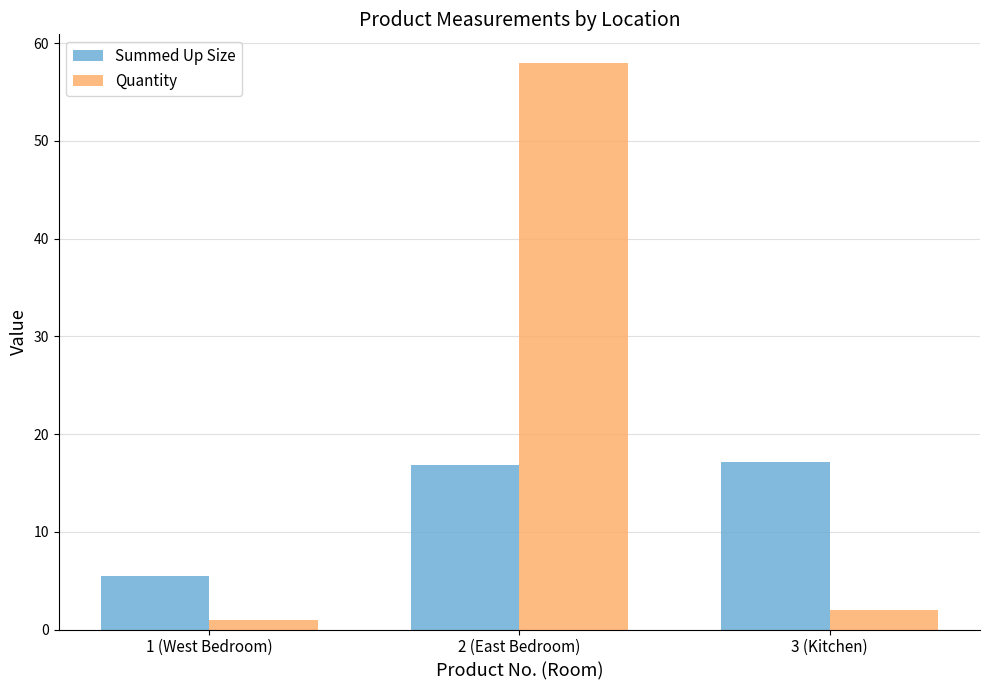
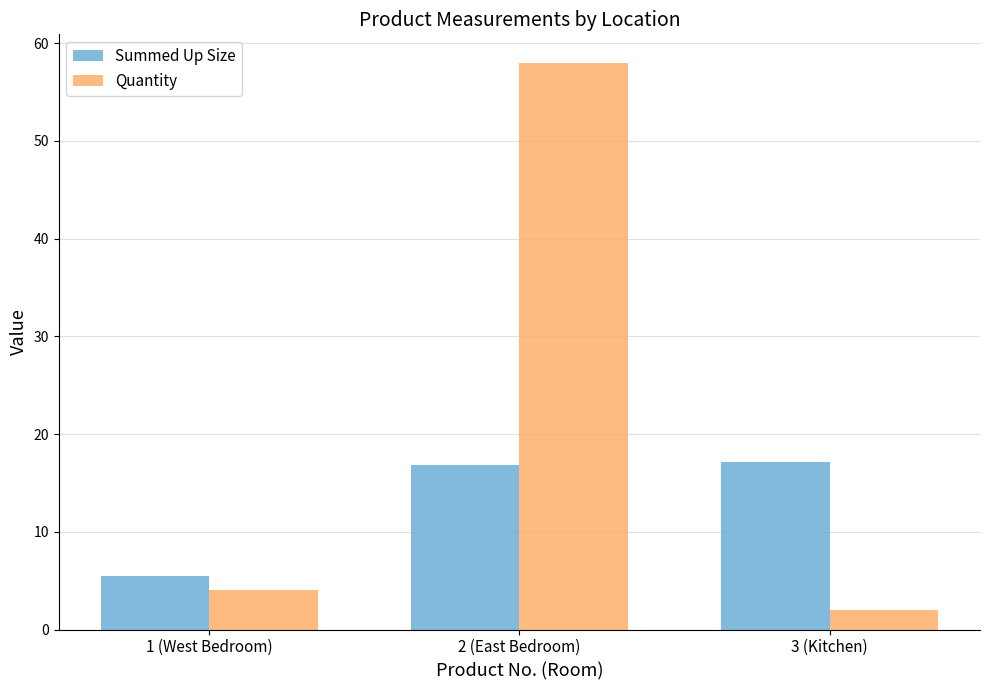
  {
    "Summed Up Size": {
      "1 (West Bedroom)": 6,
      "2 (East Bedroom)": 17,
      "3 (Kitchen)": 17
    },
    "Quantity": {
-     "1 (West Bedroom)": 1,
+     "1 (West Bedroom)": 4,
      "2 (East Bedroom)": 58,
      "3 (Kitchen)": 2
    }
  }
